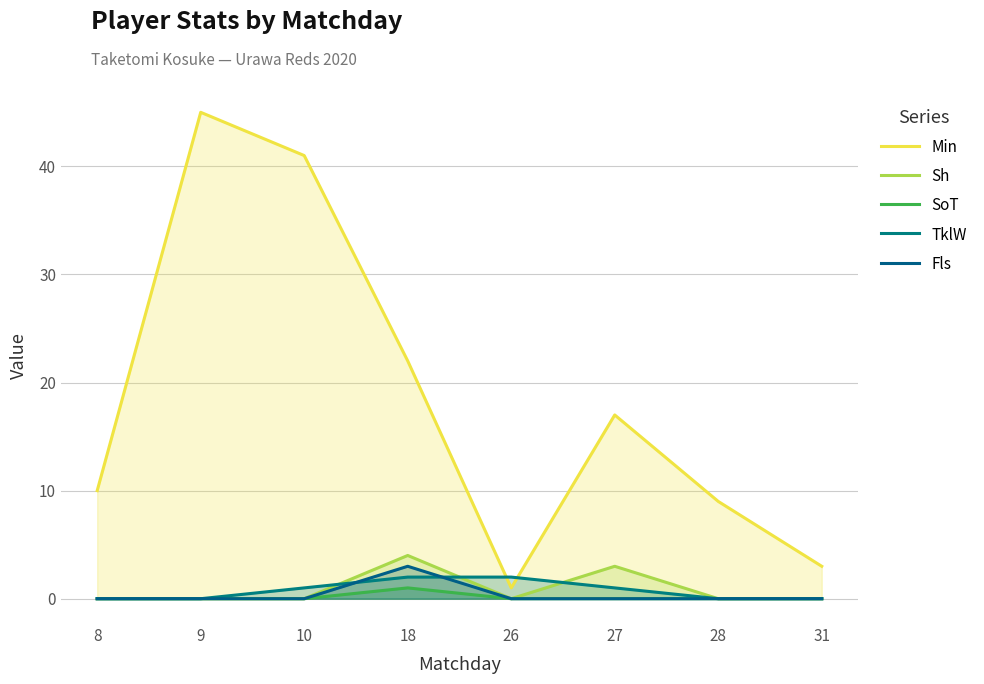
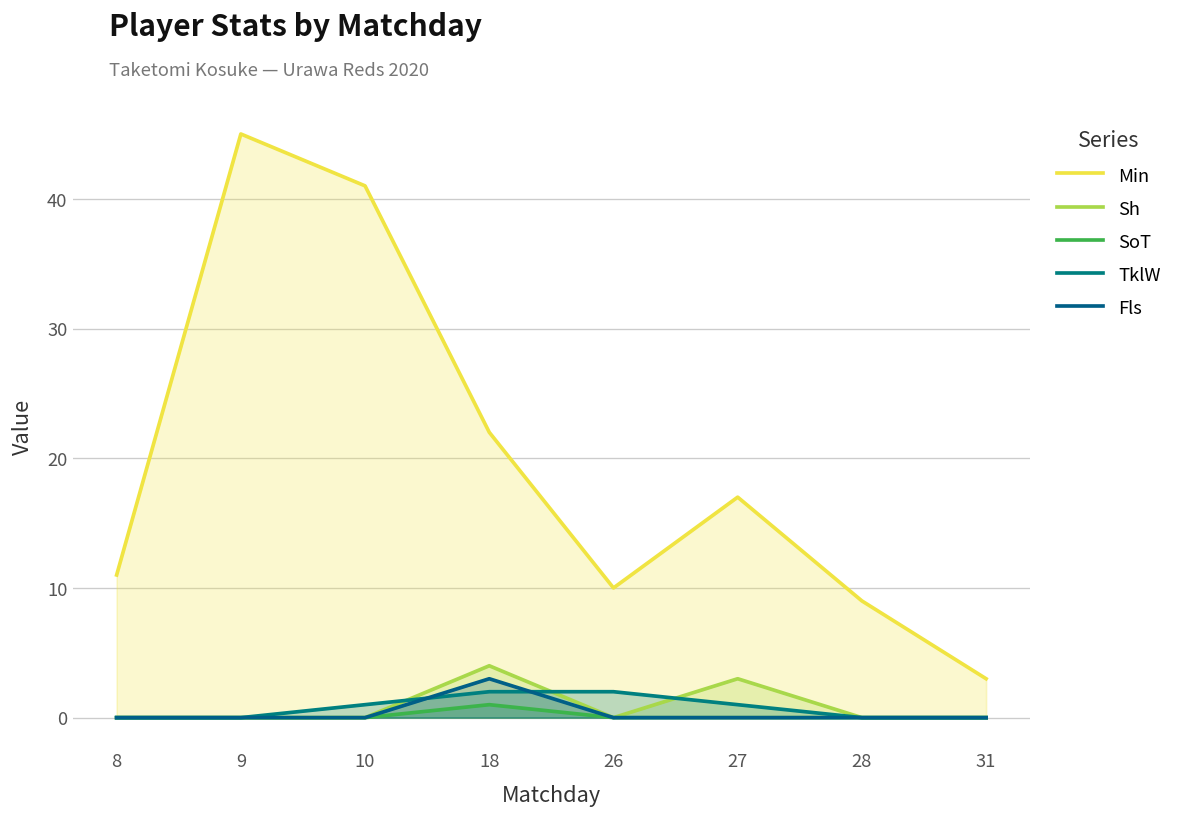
  {
    "Min": {
-     "8": 10,
+     "8": 11,
      "9": 45,
      "10": 41,
      "18": 22,
-     "26": 1,
+     "26": 10,
      "27": 17,
      "28": 9,
      "31": 3
    },
    "Sh": {
      "18": 4,
      "27": 3
    },
    "SoT": {
      "18": 1
    }
  }
